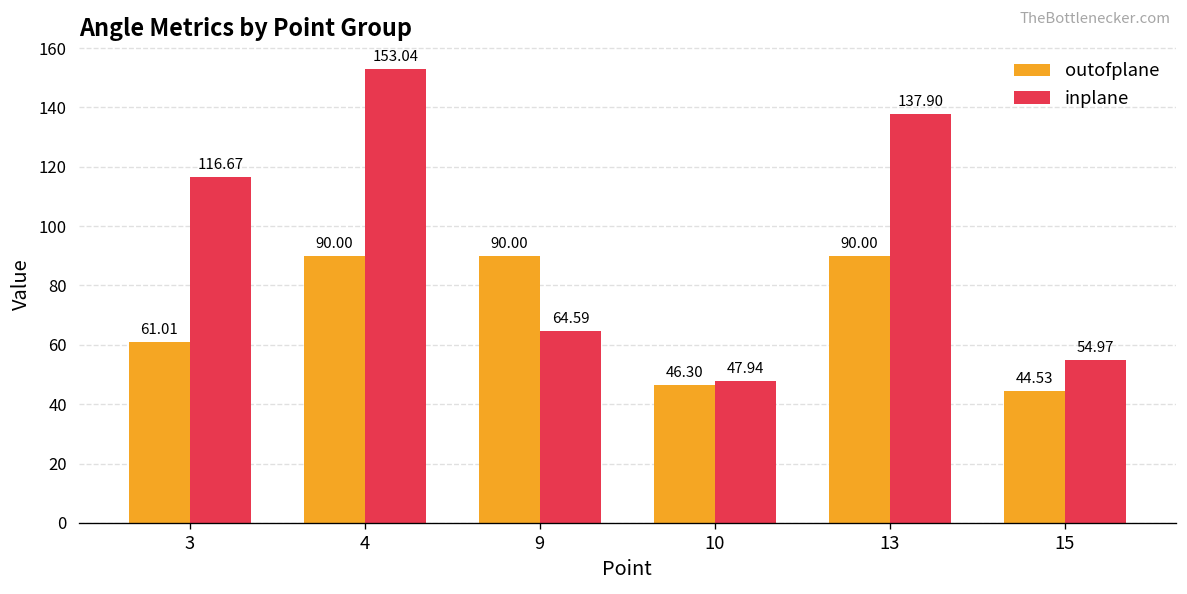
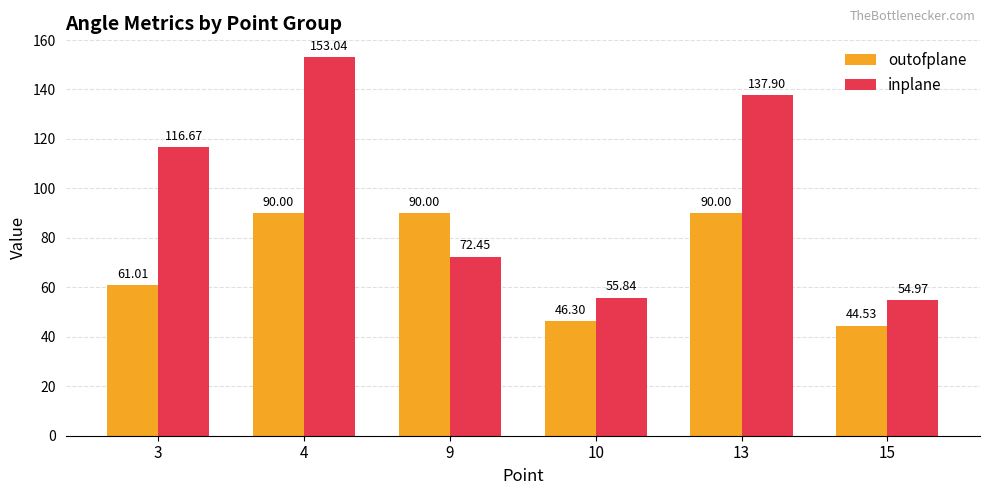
  {
    "outofplane": {
      "3": 61.01,
      "4": 90.00,
      "9": 90.00,
      "10": 46.30,
      "13": 90.00,
      "15": 44.53
    },
    "inplane": {
      "3": 116.67,
      "4": 153.04,
-     "9": 64.59,
-     "10": 47.94,
+     "9": 72.45,
+     "10": 55.84,
      "13": 137.90,
      "15": 54.97
    }
  }
